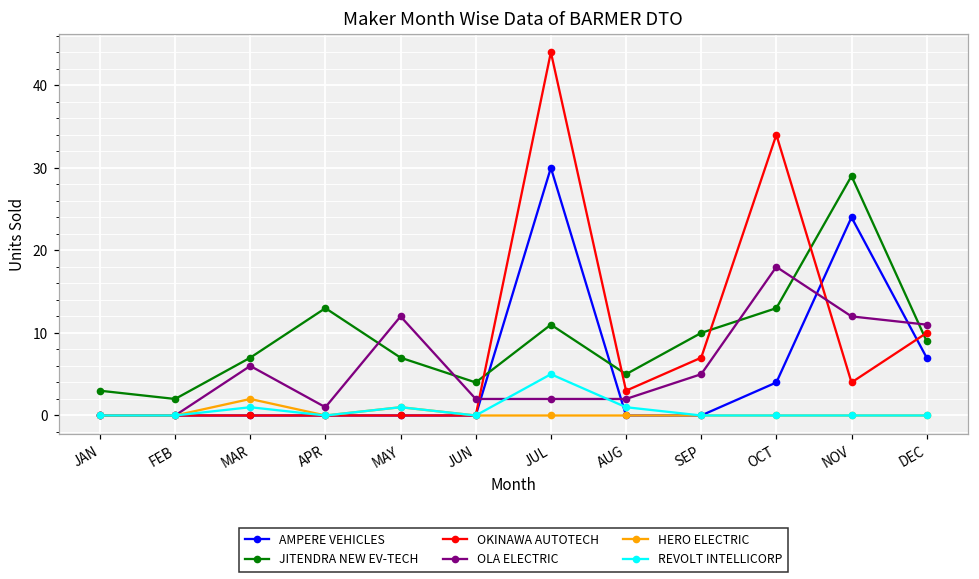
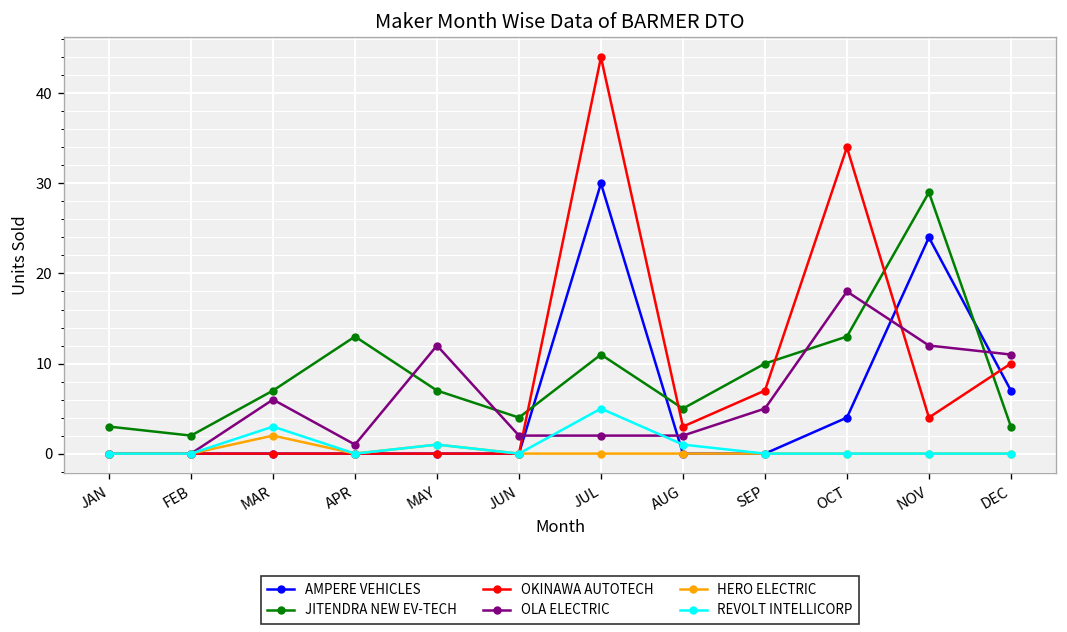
  {
    "AMPERE VEHICLES": {
      "JUL": 30,
      "OCT": 4,
      "NOV": 24,
      "DEC": 7
    },
    "JITENDRA NEW EV-TECH": {
      "JAN": 3,
      "FEB": 2,
      "MAR": 7,
      "APR": 13,
      "MAY": 7,
      "JUN": 4,
      "JUL": 11,
      "AUG": 5,
      "SEP": 10,
      "OCT": 13,
      "NOV": 29,
-     "DEC": 9
+     "DEC": 3
    },
    "OKINAWA AUTOTECH": {
      "JUL": 44,
      "AUG": 3,
      "SEP": 7,
      "OCT": 34,
      "NOV": 4,
      "DEC": 10
    },
    "OLA ELECTRIC": {
      "MAR": 6,
      "APR": 1,
      "MAY": 12,
      "JUN": 2,
      "JUL": 2,
      "AUG": 2,
      "SEP": 5,
      "OCT": 18,
      "NOV": 12,
      "DEC": 11
    },
    "HERO ELECTRIC": {
      "MAR": 2,
      "JUL": 0
    },
    "REVOLT INTELLICORP": {
-     "MAR": 1,
+     "MAR": 3,
      "JUL": 5,
      "AUG": 1
    }
  }
